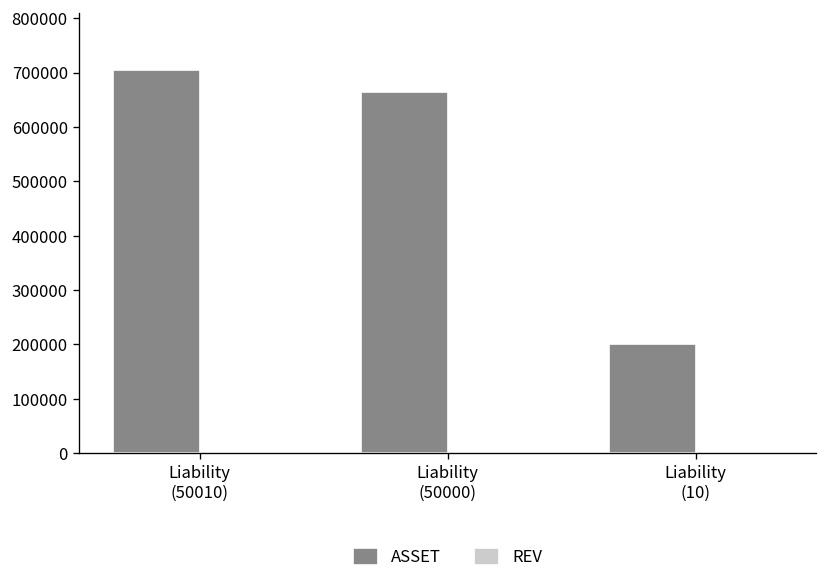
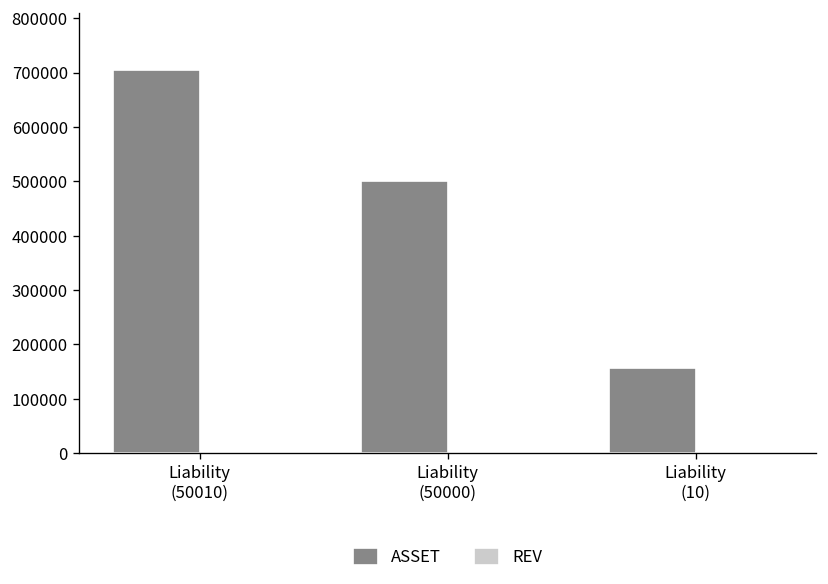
  {
    "ASSET": {
      "Liability (50010)": 700000,
-     "Liability (50000)": 660000,
-     "Liability (10)": 200000
+     "Liability (50000)": 500000,
+     "Liability (10)": 160000
    },
    "REV": {
      "Liability (50010)": 0
    }
  }
